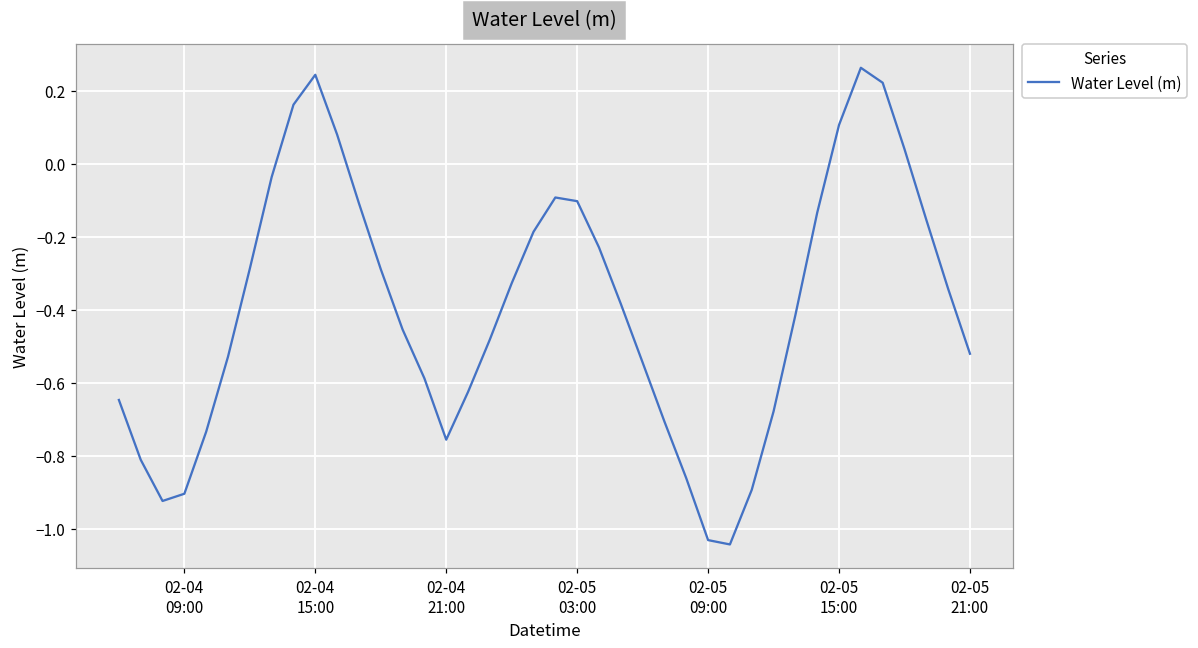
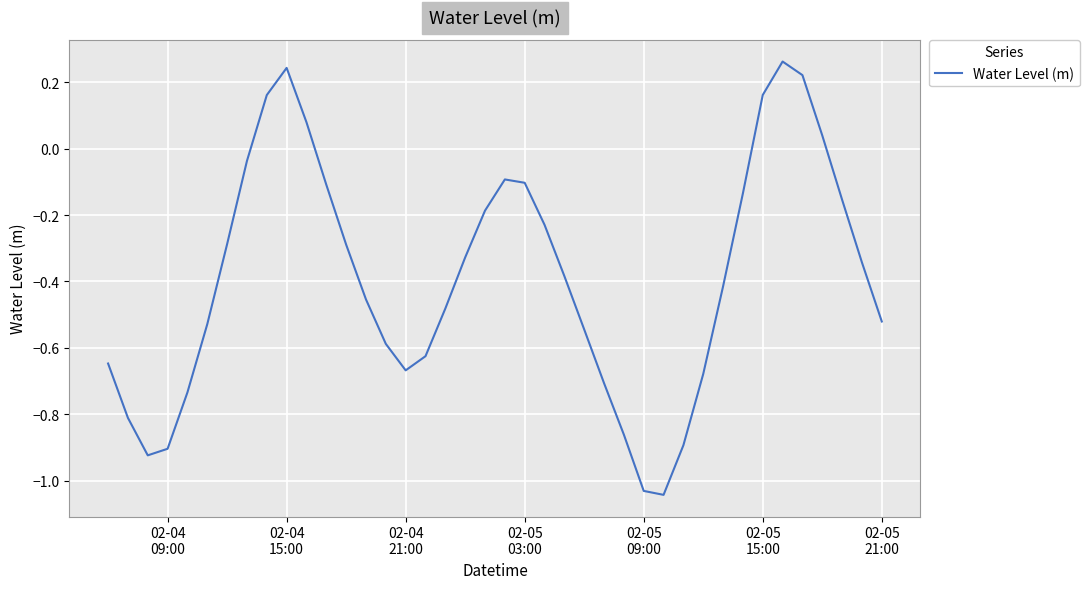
  {
    "02-04 09:00": -0.90,
    "02-04 15:00": 0.24,
-   "02-04 21:00": -0.76,
+   "02-04 21:00": -0.67,
    "02-05 03:00": -0.10,
    "02-05 09:00": -1.03,
-   "02-05 15:00": 0.11,
+   "02-05 15:00": 0.16,
    "02-05 21:00": -0.52
  }
